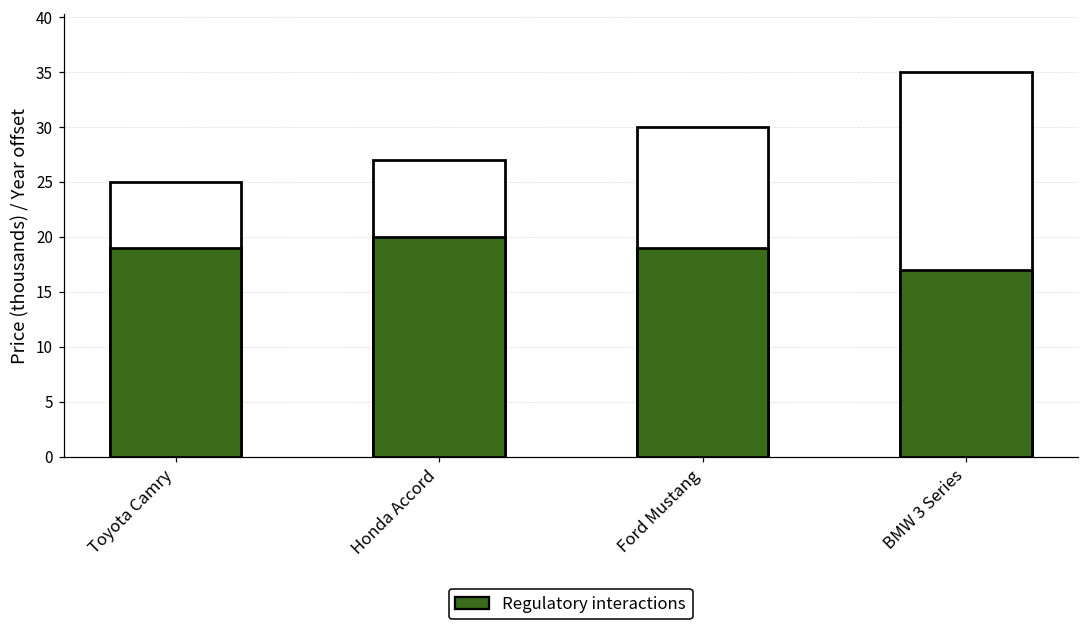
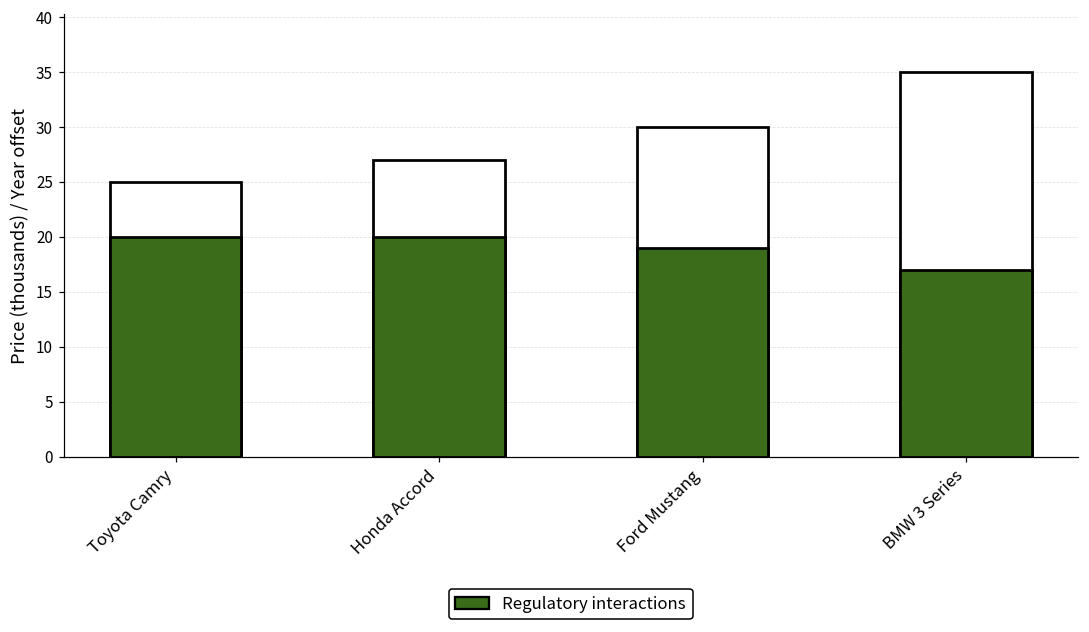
  {
    "Regulatory interactions": {
-     "Toyota Camry": 19
+     "Toyota Camry": 20
    }
  }
